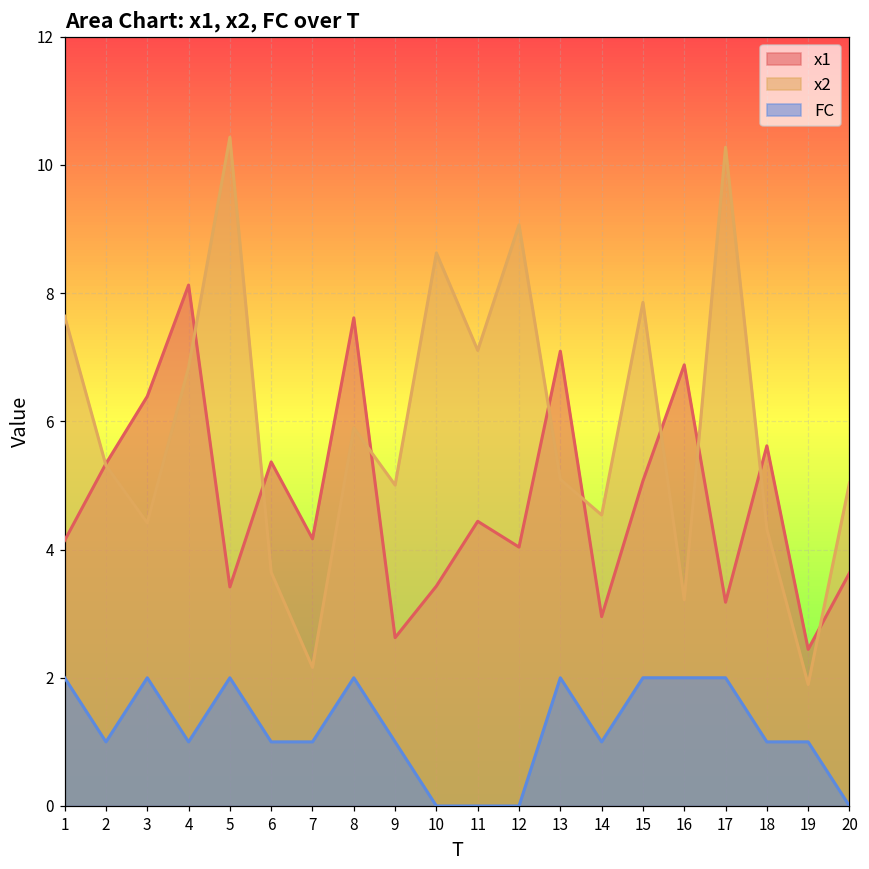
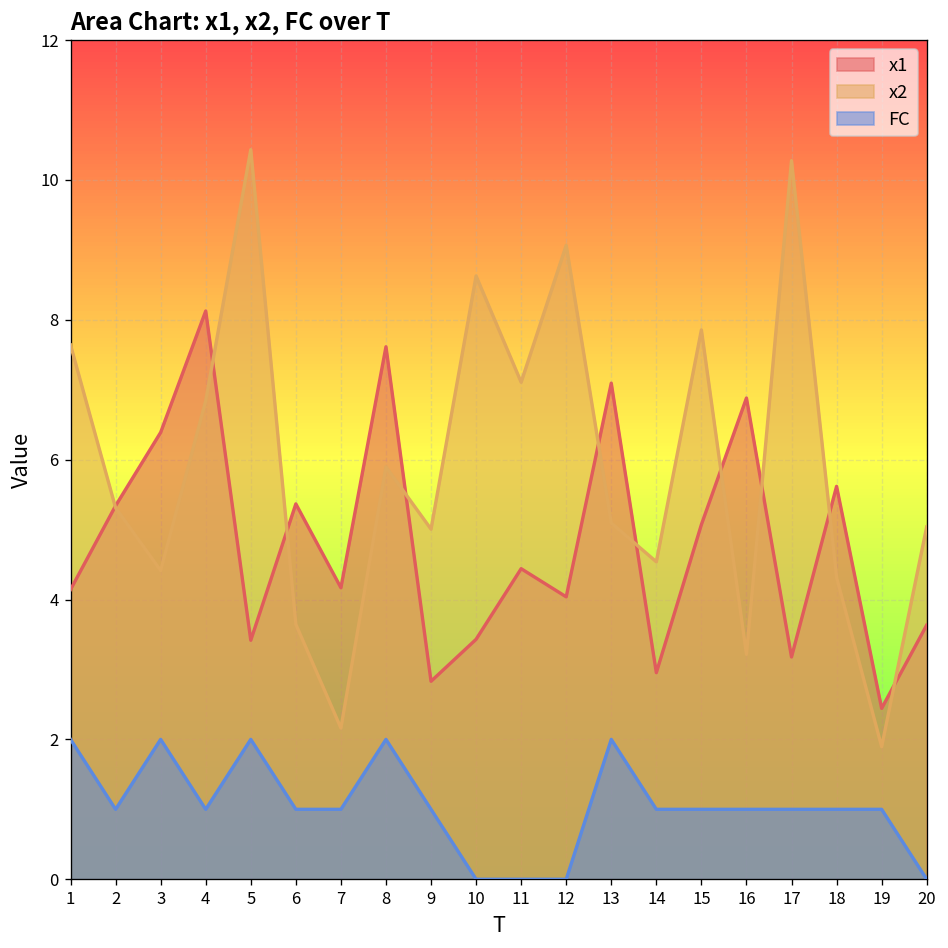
  {
    "x1": {
      "1": 4.1,
      "3": 6.4,
      "4": 8.1,
      "5": 3.4,
      "6": 5.4,
      "7": 4.2,
      "8": 7.6,
-     "9": 2.6,
+     "9": 2.8,
      "10": 3.4,
      "11": 4.4,
      "12": 4.0,
      "13": 7.1,
      "14": 3.0,
      "15": 5.1,
      "16": 6.9,
      "17": 3.2,
      "18": 5.6,
      "19": 2.4,
      "20": 3.6
    },
    "x2": {
      "1": 7.6,
      "3": 4.4,
      "4": 6.8,
      "5": 10.4,
      "6": 3.6,
      "7": 2.2,
      "8": 5.9,
      "9": 5.0,
      "10": 8.6,
      "11": 7.1,
      "12": 9.1,
      "13": 5.1,
      "14": 4.5,
      "15": 7.9,
      "16": 3.2,
      "17": 10.3,
      "18": 4.3,
      "19": 1.9,
      "20": 5.0
    },
    "FC": {
      "1": 2,
      "2": 1,
      "3": 2,
      "4": 1,
      "5": 2,
      "6": 1,
      "7": 1,
      "8": 2,
      "9": 1,
      "10": 0,
      "11": 0,
      "12": 0,
      "13": 2,
      "14": 1,
-     "15": 2,
-     "16": 2,
-     "17": 2,
+     "15": 1,
+     "16": 1,
+     "17": 1,
      "18": 1,
      "19": 1,
      "20": 0
    }
  }
